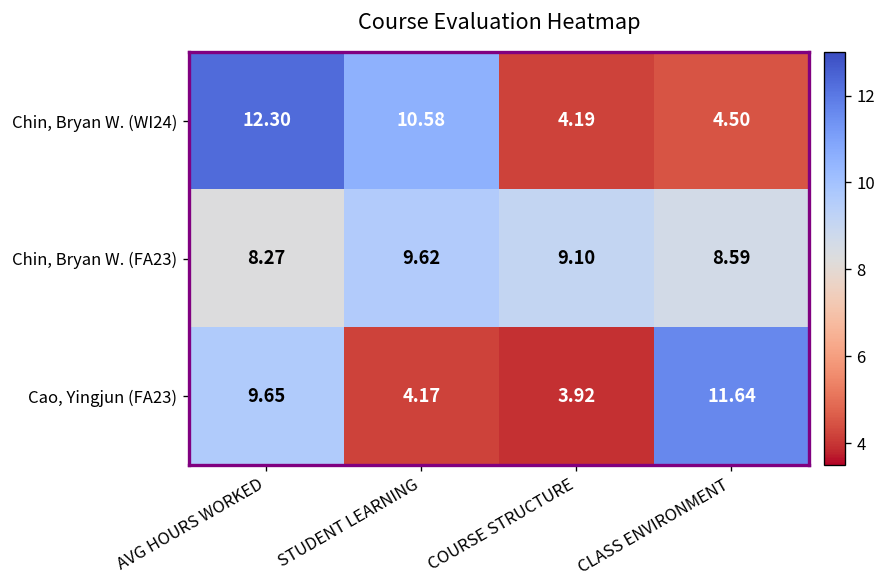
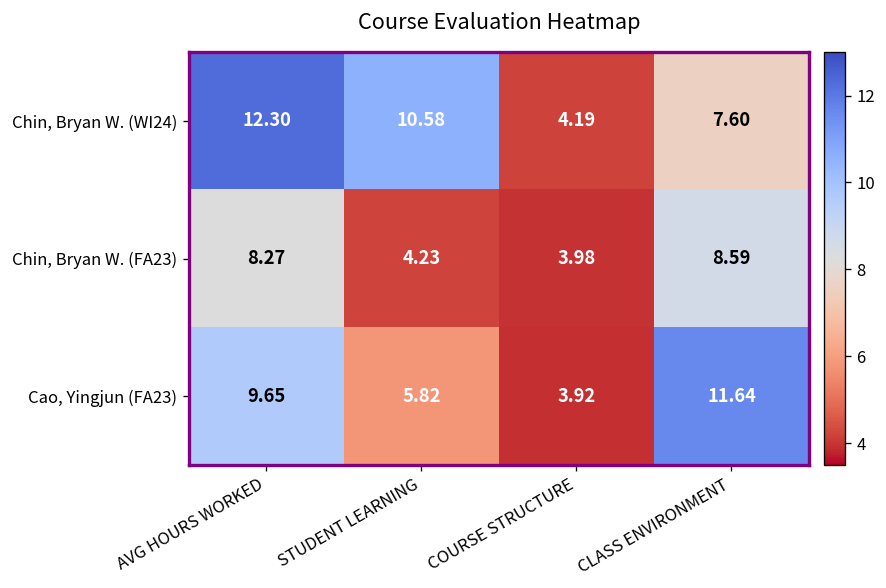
  {
    "Chin, Bryan W. (WI24)": {
      "AVG HOURS WORKED": 12.30,
      "STUDENT LEARNING": 10.58,
      "COURSE STRUCTURE": 4.19,
-     "CLASS ENVIRONMENT": 4.50
+     "CLASS ENVIRONMENT": 7.60
    },
    "Chin, Bryan W. (FA23)": {
      "AVG HOURS WORKED": 8.27,
-     "STUDENT LEARNING": 9.62,
-     "COURSE STRUCTURE": 9.10,
+     "STUDENT LEARNING": 4.23,
+     "COURSE STRUCTURE": 3.98,
      "CLASS ENVIRONMENT": 8.59
    },
    "Cao, Yingjun (FA23)": {
      "AVG HOURS WORKED": 9.65,
-     "STUDENT LEARNING": 4.17,
+     "STUDENT LEARNING": 5.82,
      "COURSE STRUCTURE": 3.92,
      "CLASS ENVIRONMENT": 11.64
    }
  }
